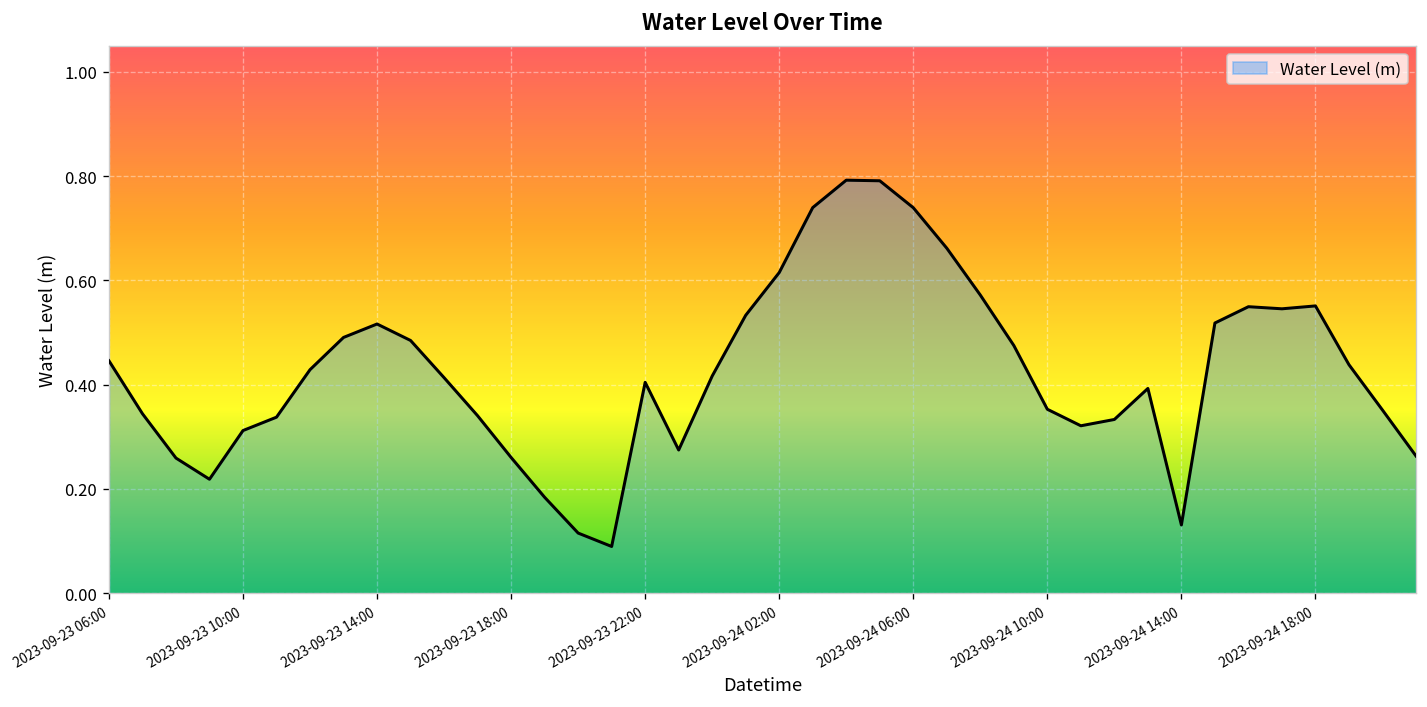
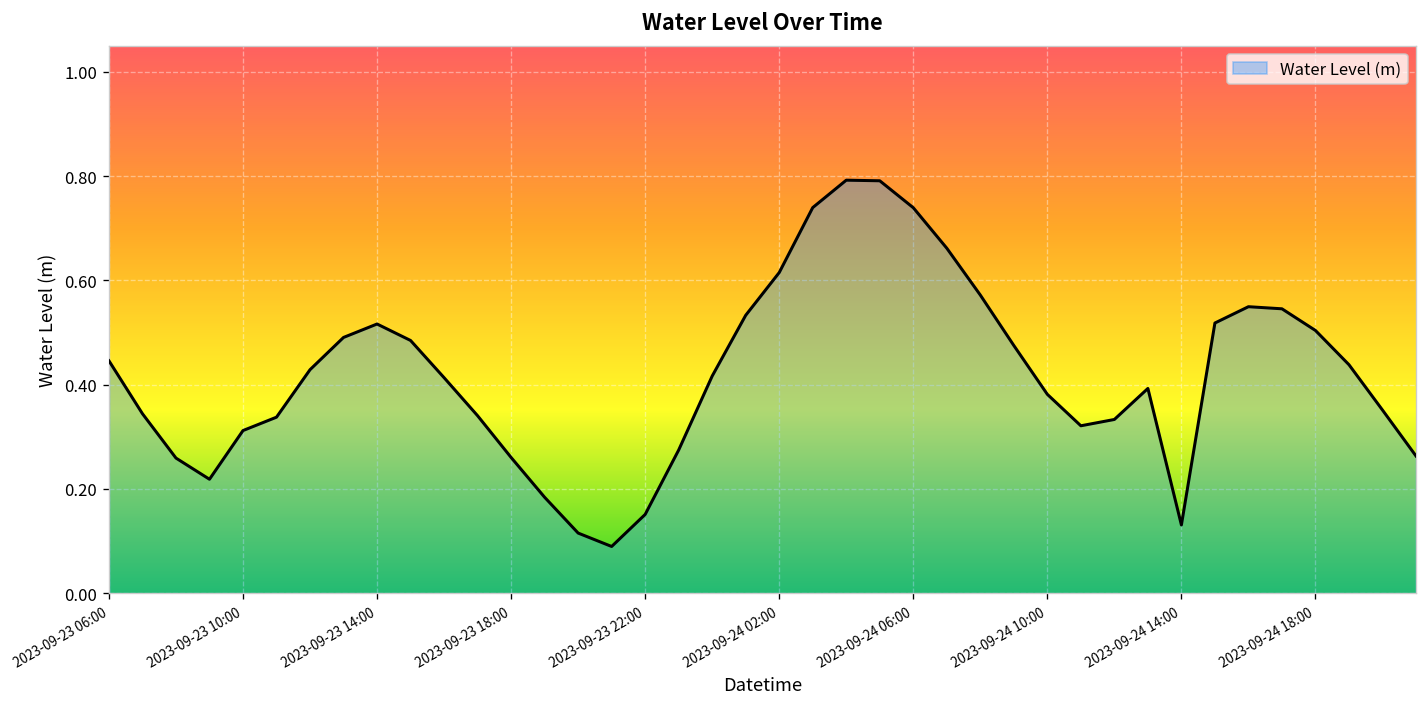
  {
    "2023-09-23 06:00": 0.45,
    "2023-09-23 10:00": 0.31,
    "2023-09-23 14:00": 0.52,
    "2023-09-23 18:00": 0.26,
-   "2023-09-23 22:00": 0.40,
+   "2023-09-23 22:00": 0.15,
    "2023-09-24 02:00": 0.61,
    "2023-09-24 06:00": 0.74,
-   "2023-09-24 10:00": 0.35,
+   "2023-09-24 10:00": 0.38,
    "2023-09-24 14:00": 0.13,
-   "2023-09-24 18:00": 0.55
+   "2023-09-24 18:00": 0.50
  }
